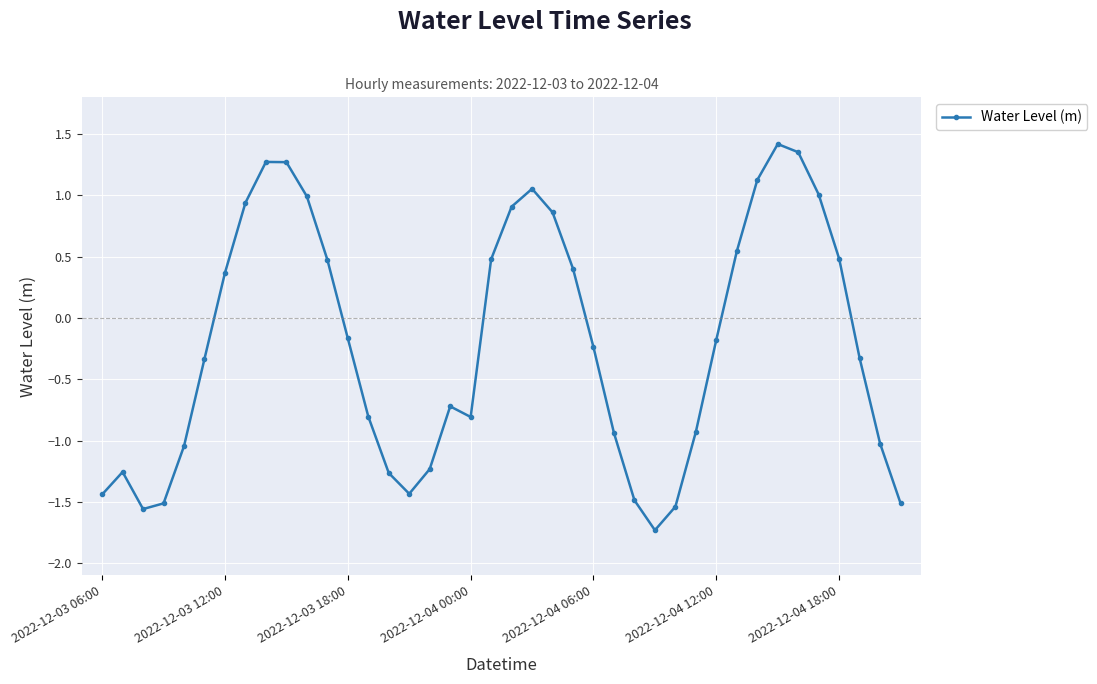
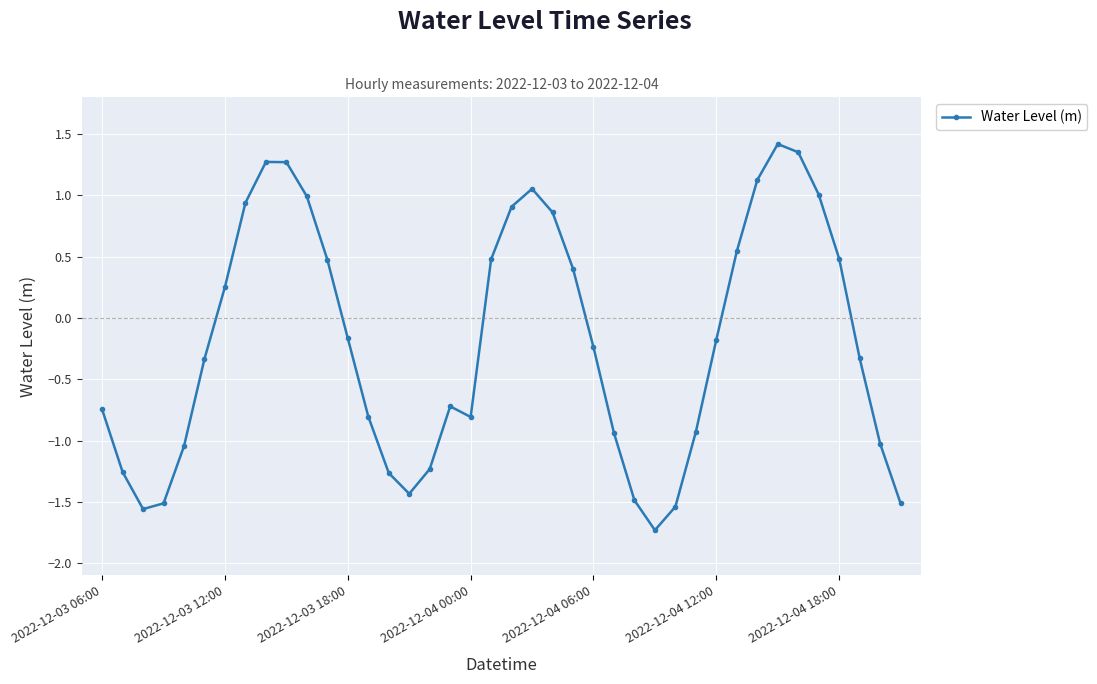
  {
-   "2022-12-03 06:00": -1.44,
-   "2022-12-03 12:00": 0.37,
+   "2022-12-03 06:00": -0.75,
+   "2022-12-03 12:00": 0.25,
    "2022-12-03 18:00": -0.17,
    "2022-12-04 00:00": -0.81,
    "2022-12-04 06:00": -0.24,
    "2022-12-04 12:00": -0.18,
    "2022-12-04 18:00": 0.48
  }
